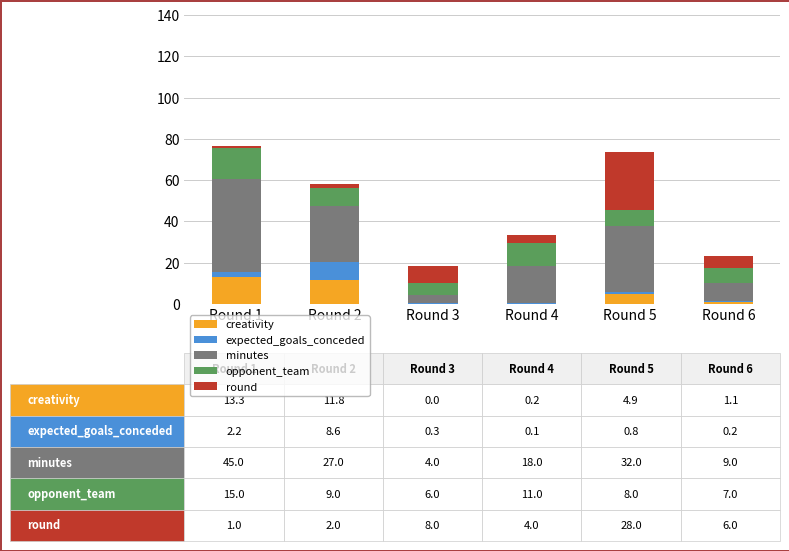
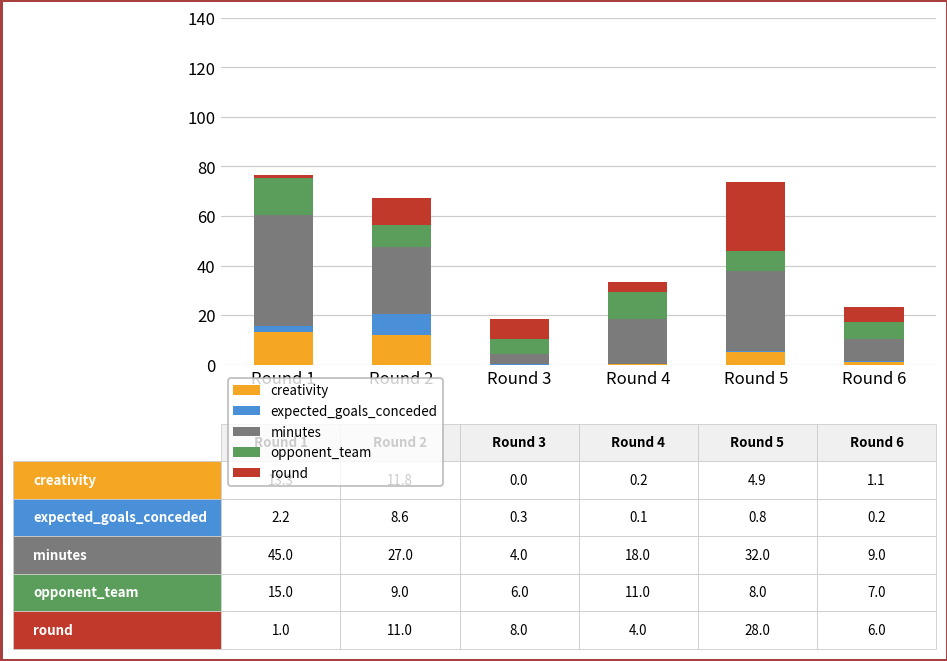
  {
    "creativity": {
      "Round 1": 13,
      "Round 2": 12,
      "Round 3": 0,
      "Round 5": 5
    },
    "expected_goals_conceded": {
      "Round 1": 2,
      "Round 2": 9
    },
    "round": {
-     "Round 2": 2.0
+     "Round 2": 11.0
    }
  }
